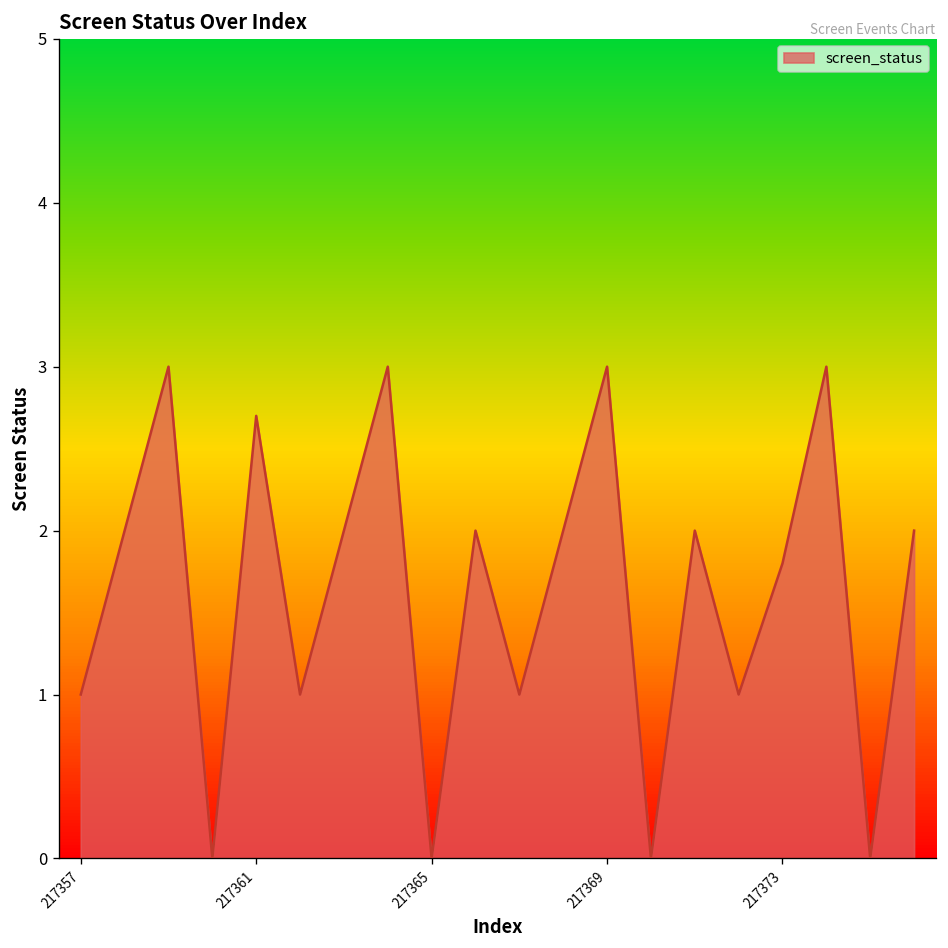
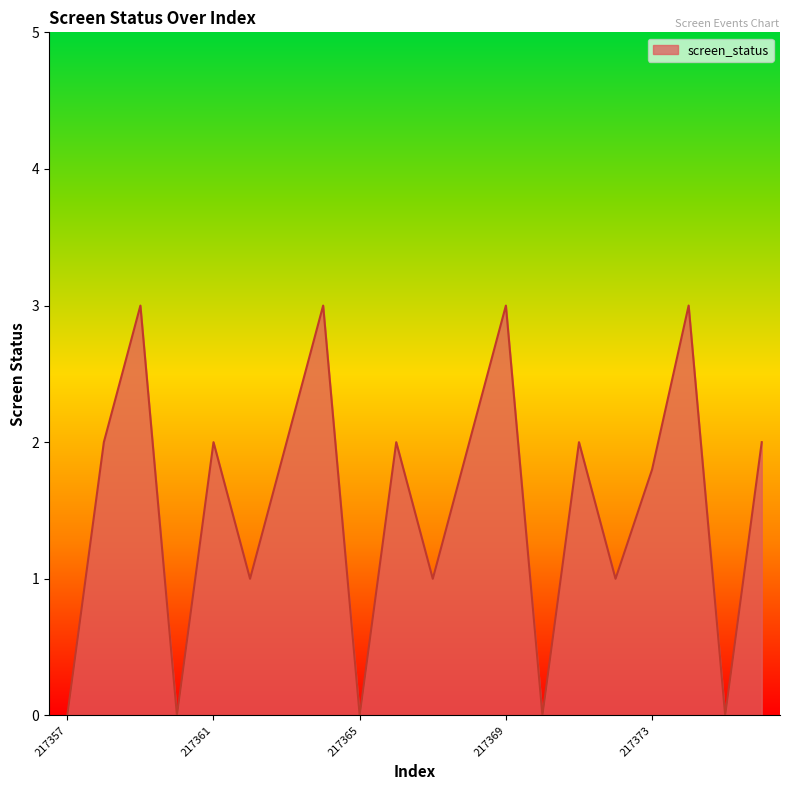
  {
-   "217357": 1,
-   "217361": 2.7,
+   "217357": 0,
+   "217361": 2.0,
    "217365": 0.0,
    "217369": 3.0,
    "217373": 1.8
  }
